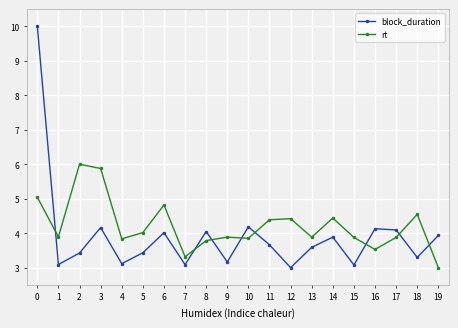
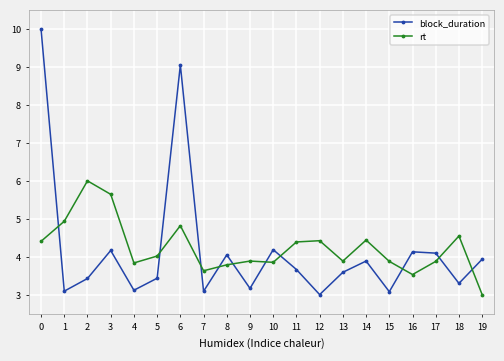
  {
    "block_duration": {
      "0": 10.0,
      "1": 3.1,
      "2": 3.4,
      "3": 4.2,
      "4": 3.1,
      "5": 3.4,
-     "6": 4.0,
+     "6": 9.1,
      "7": 3.1,
      "8": 4.0,
      "9": 3.2,
      "10": 4.2,
      "11": 3.7,
      "12": 3.0,
      "13": 3.6,
      "14": 3.9,
      "15": 3.1,
      "16": 4.1,
      "17": 4.1,
      "18": 3.3,
      "19": 3.9
    },
    "rt": {
-     "0": 5.0,
-     "1": 3.9,
+     "0": 4.4,
+     "1": 4.9,
      "2": 6.0,
-     "3": 5.9,
+     "3": 5.6,
      "4": 3.8,
      "5": 4.0,
      "6": 4.8,
-     "7": 3.3,
+     "7": 3.6,
      "8": 3.8,
      "9": 3.9,
      "10": 3.9,
      "11": 4.4,
      "12": 4.4,
      "13": 3.9,
      "14": 4.4,
      "15": 3.9,
      "16": 3.5,
      "17": 3.9,
      "18": 4.5,
      "19": 3.0
    }
  }
